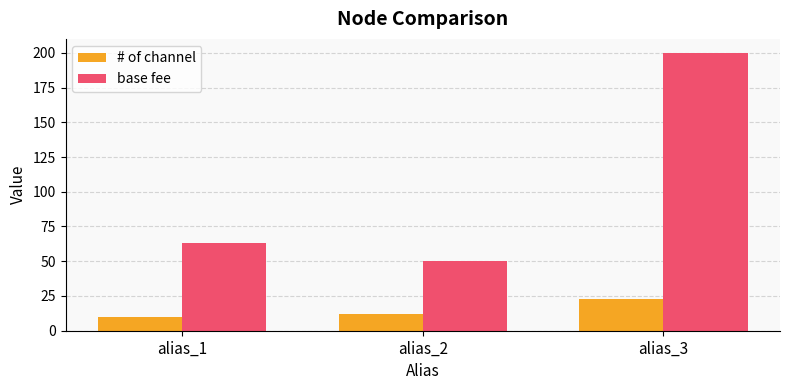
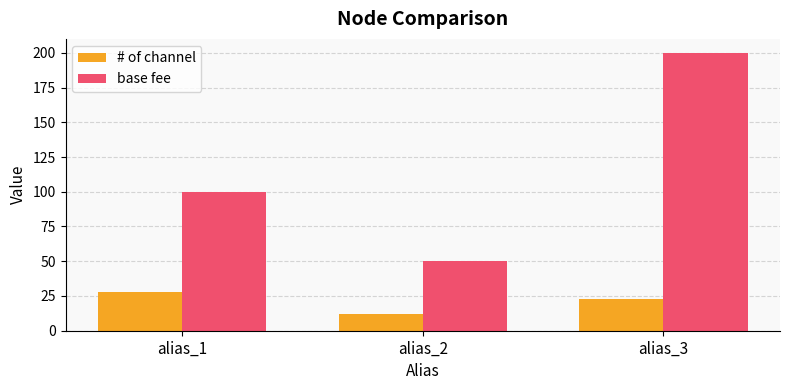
  {
    "# of channel": {
-     "alias_1": 10,
+     "alias_1": 28,
      "alias_2": 12,
      "alias_3": 23
    },
    "base fee": {
-     "alias_1": 63,
+     "alias_1": 100,
      "alias_2": 50,
      "alias_3": 200
    }
  }
